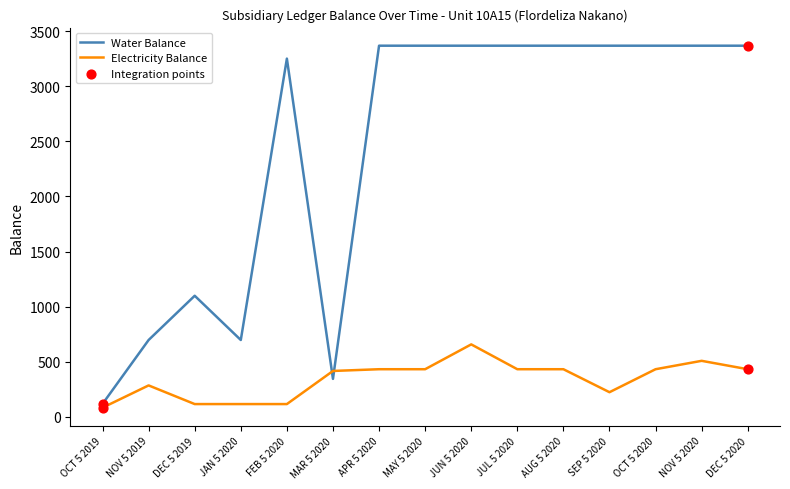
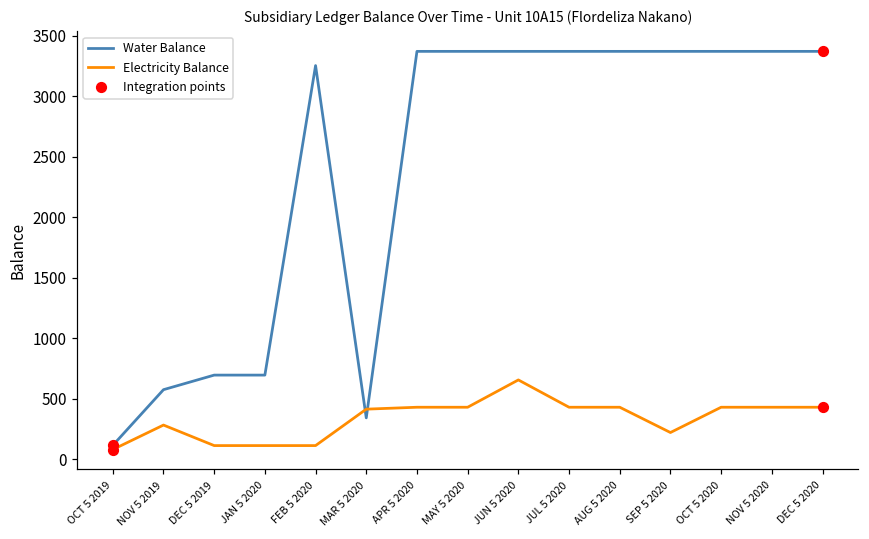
  {
    "Water Balance": {
-     "NOV 5 2019": 700,
-     "DEC 5 2019": 1100,
+     "NOV 5 2019": 580,
+     "DEC 5 2019": 700,
      "JAN 5 2020": 700,
      "FEB 5 2020": 3250,
      "MAR 5 2020": 340,
      "APR 5 2020": 3370,
      "MAY 5 2020": 3370,
      "JUN 5 2020": 3370,
      "JUL 5 2020": 3370,
      "AUG 5 2020": 3370,
      "SEP 5 2020": 3370,
      "OCT 5 2020": 3370,
      "NOV 5 2020": 3370
    },
    "Electricity Balance": {
      "NOV 5 2019": 280,
      "DEC 5 2019": 110,
      "JAN 5 2020": 110,
      "FEB 5 2020": 110,
      "MAR 5 2020": 420,
      "APR 5 2020": 430,
      "MAY 5 2020": 430,
      "JUN 5 2020": 660,
      "JUL 5 2020": 430,
      "AUG 5 2020": 430,
      "SEP 5 2020": 220,
      "OCT 5 2020": 430,
-     "NOV 5 2020": 510
+     "NOV 5 2020": 430
    }
  }
